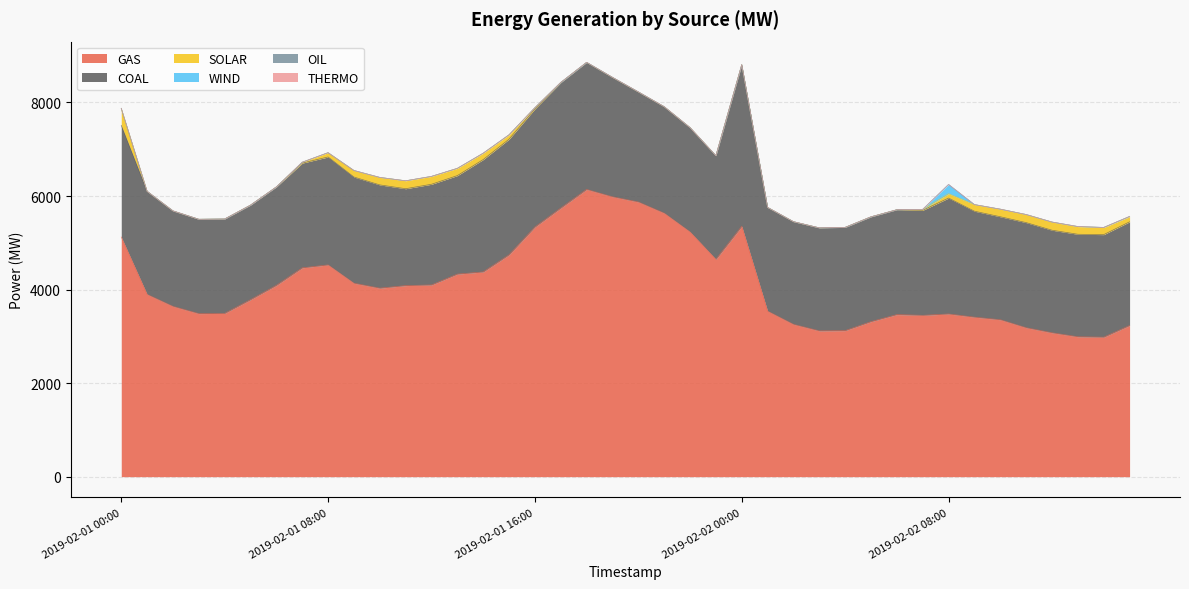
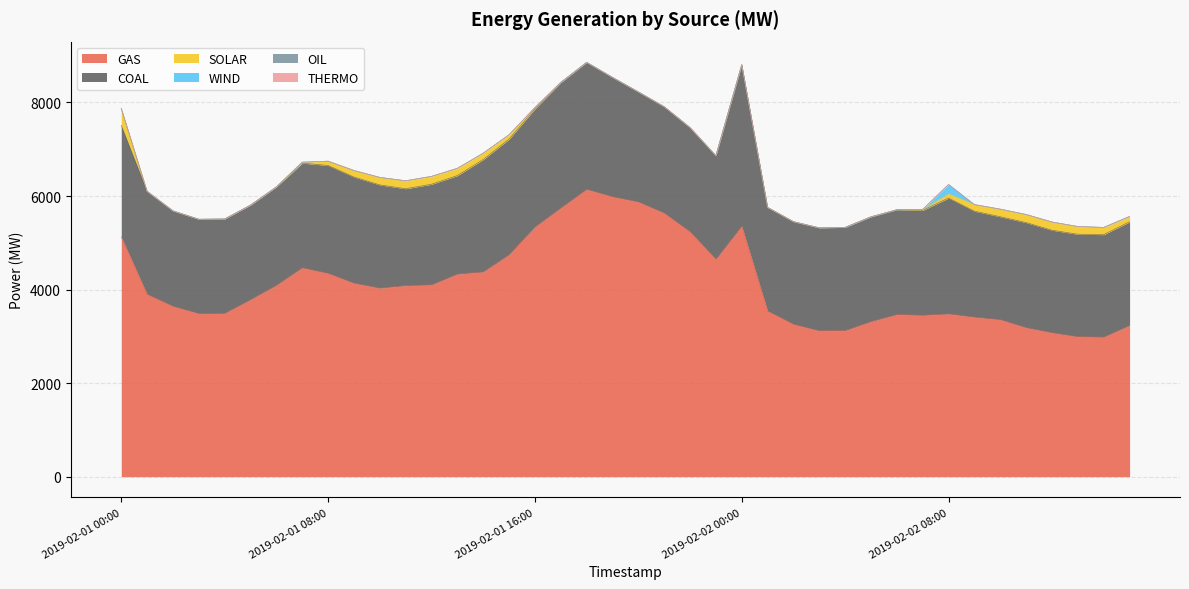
  {
    "GAS": {
      "2019-02-01 00:00": 5100,
-     "2019-02-01 08:00": 4500,
+     "2019-02-01 08:00": 4300,
      "2019-02-01 16:00": 5300,
      "2019-02-02 00:00": 5400,
      "2019-02-02 08:00": 3500
    },
    "COAL": {
      "2019-02-01 00:00": 2400,
      "2019-02-01 08:00": 2300,
      "2019-02-02 08:00": 2500
    },
    "SOLAR": {
      "2019-02-02 08:00": 100
    }
  }
